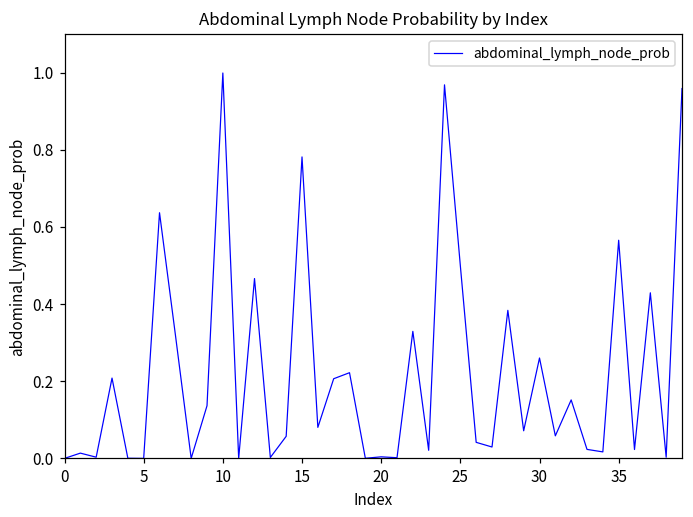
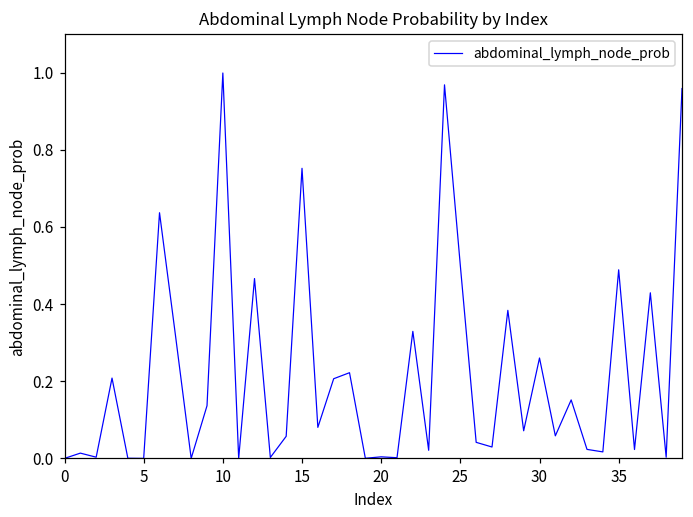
  {
    "0": 0.00,
    "5": 0.00,
    "10": 1.00,
-   "15": 0.78,
+   "15": 0.75,
    "20": 0.00,
    "25": 0.50,
    "30": 0.26,
-   "35": 0.57
+   "35": 0.49
  }
